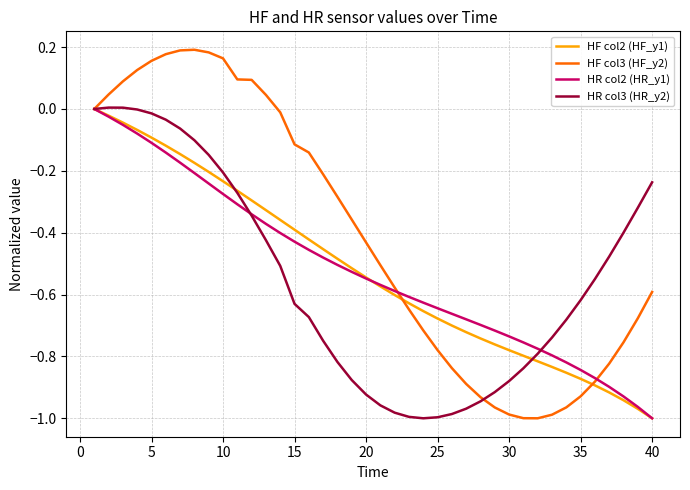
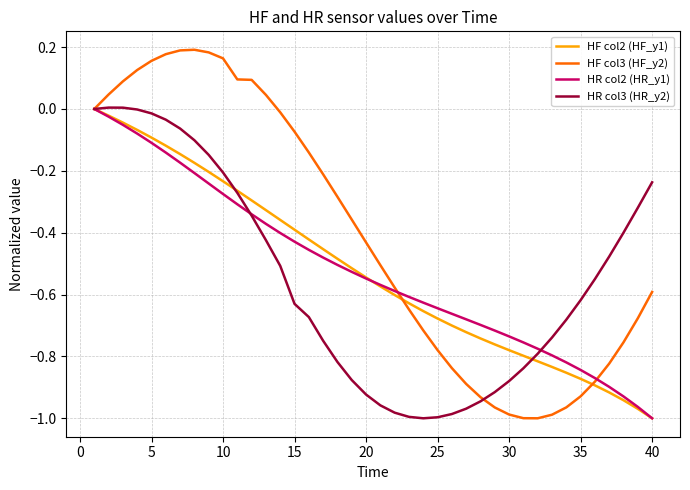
  {
    "HF col2 (HF_y1)": {
      "5": -0.09,
      "10": -0.23,
      "15": -0.39,
      "25": -0.68,
      "30": -0.78,
      "35": -0.87
    },
    "HF col3 (HF_y2)": {
      "5": 0.16,
      "10": 0.16,
-     "15": -0.11,
+     "15": -0.07,
      "20": -0.43,
      "25": -0.78,
      "30": -0.99,
      "35": -0.93,
      "40": -0.59
    },
    "HR col2 (HR_y1)": {
      "5": -0.11,
      "10": -0.27,
      "15": -0.43,
      "25": -0.64,
      "30": -0.74,
      "35": -0.84
    },
    "HR col3 (HR_y2)": {
      "5": -0.01,
      "10": -0.21,
      "15": -0.63,
      "20": -0.92,
      "25": -1.00,
      "30": -0.88,
      "35": -0.62,
      "40": -0.24
    }
  }
